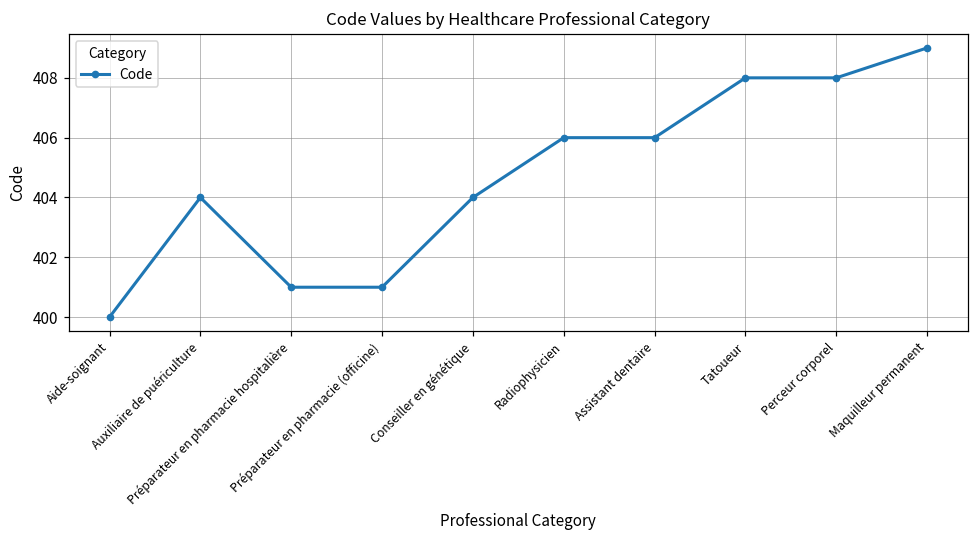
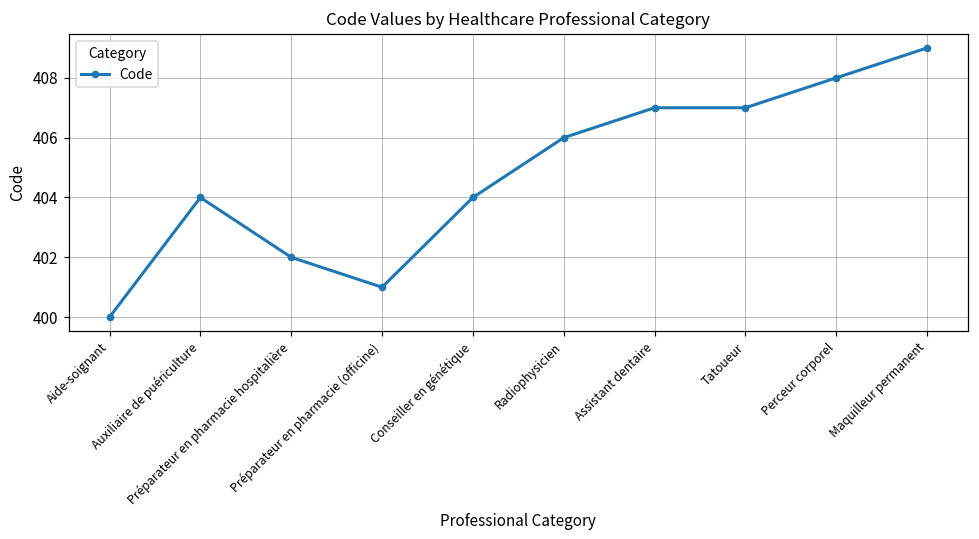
  {
    "Aide-soignant": 400,
    "Auxiliaire de puériculture": 404,
-   "Préparateur en pharmacie hospitalière": 401,
+   "Préparateur en pharmacie hospitalière": 402,
    "Préparateur en pharmacie (officine)": 401,
    "Conseiller en génétique": 404,
    "Radiophysicien": 406,
-   "Assistant dentaire": 406,
-   "Tatoueur": 408,
+   "Assistant dentaire": 407,
+   "Tatoueur": 407,
    "Perceur corporel": 408,
    "Maquilleur permanent": 409
  }
